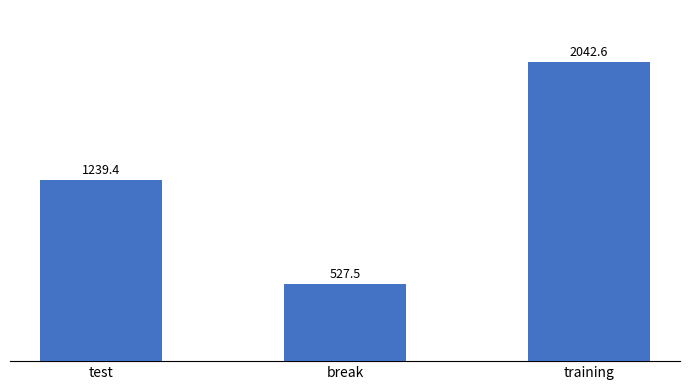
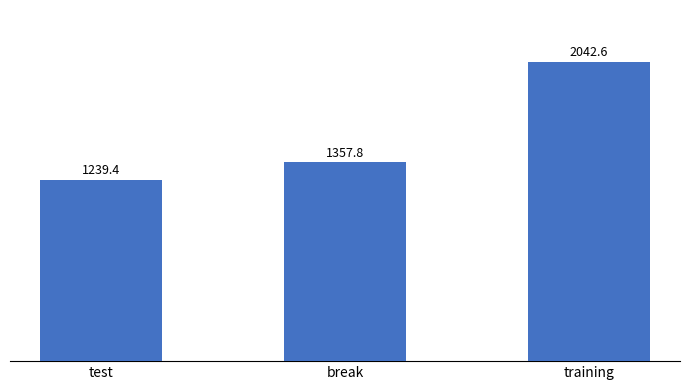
  {
    "test": 1239.4,
-   "break": 527.5,
+   "break": 1357.8,
    "training": 2042.6
  }
